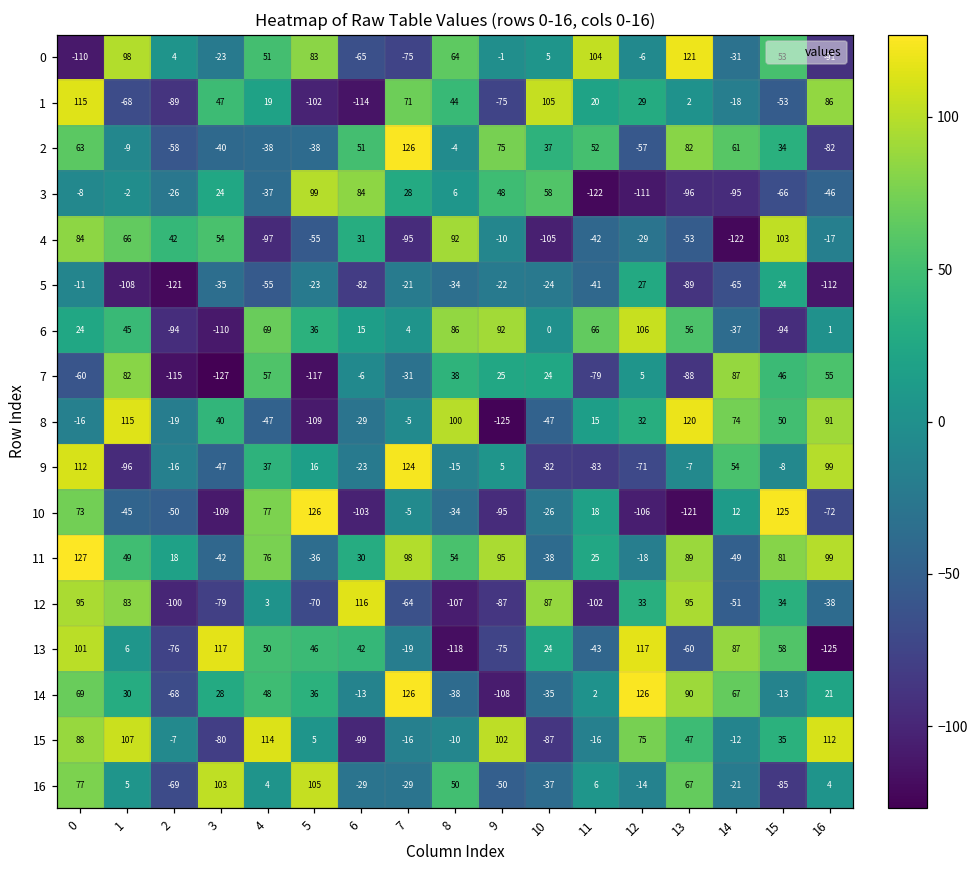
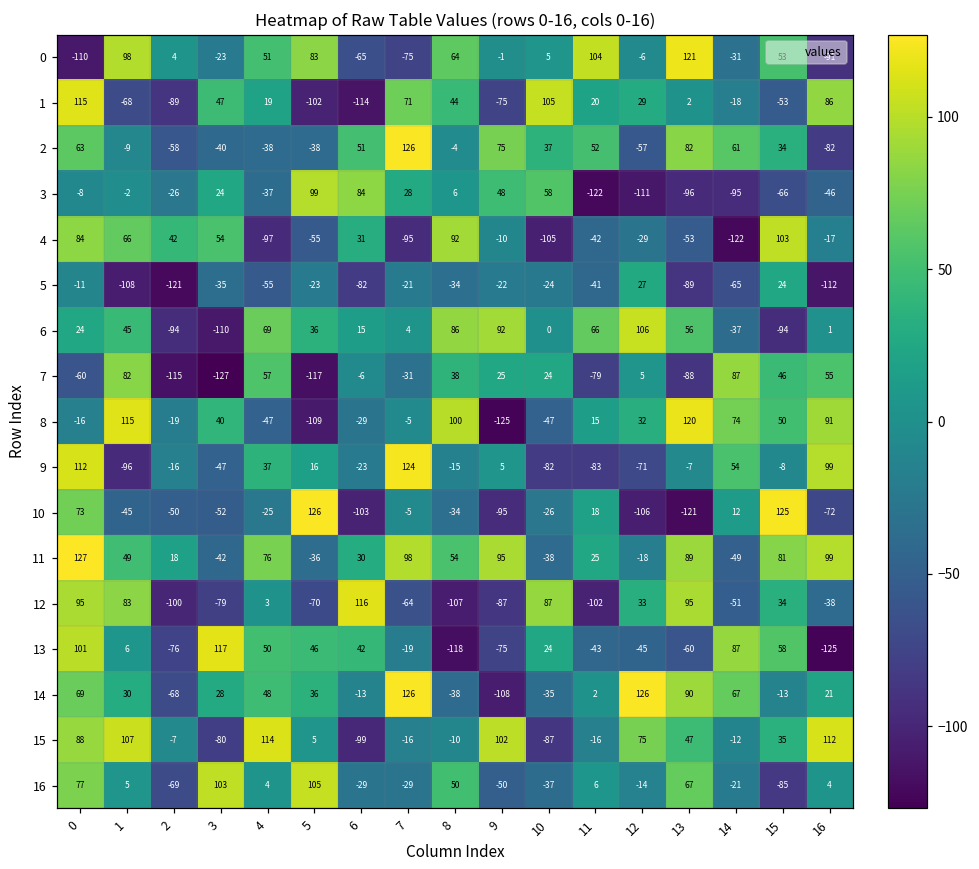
  {
    "10": {
      "0": 73,
      "1": -45,
      "2": -50,
-     "3": -109,
-     "4": 77,
+     "3": -52,
+     "4": -25,
      "5": 126,
      "6": -103,
      "7": -5,
      "8": -34,
      "9": -95,
      "10": -26,
      "11": 18,
      "12": -106,
      "13": -121,
      "14": 12,
      "15": 125,
      "16": -72
    },
    "13": {
      "0": 101,
      "1": 6,
      "2": -76,
      "3": 117,
      "4": 50,
      "5": 46,
      "6": 42,
      "7": -19,
      "8": -118,
      "9": -75,
      "10": 24,
      "11": -43,
-     "12": 117,
+     "12": -45,
      "13": -60,
      "14": 87,
      "15": 58,
      "16": -125
    }
  }
